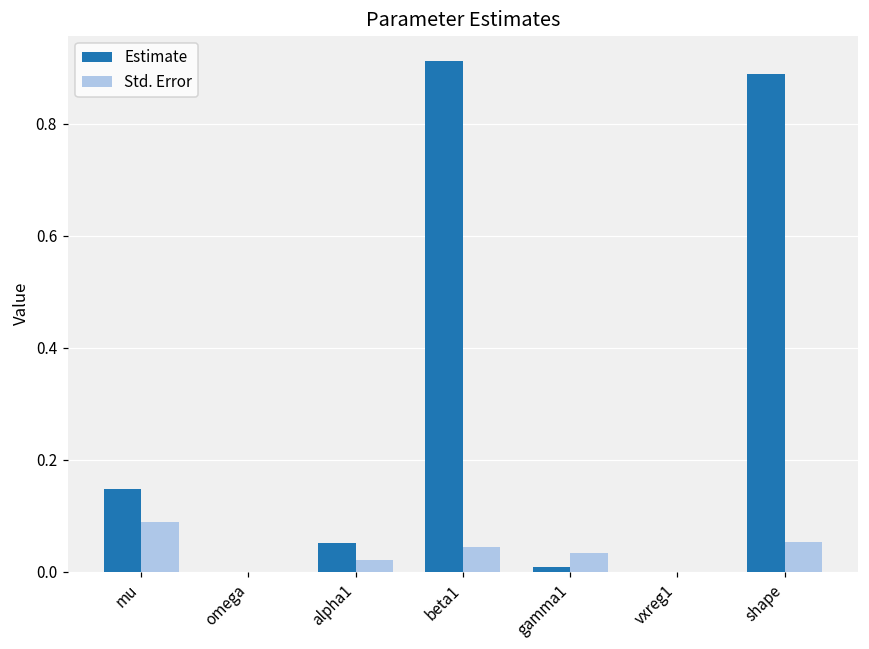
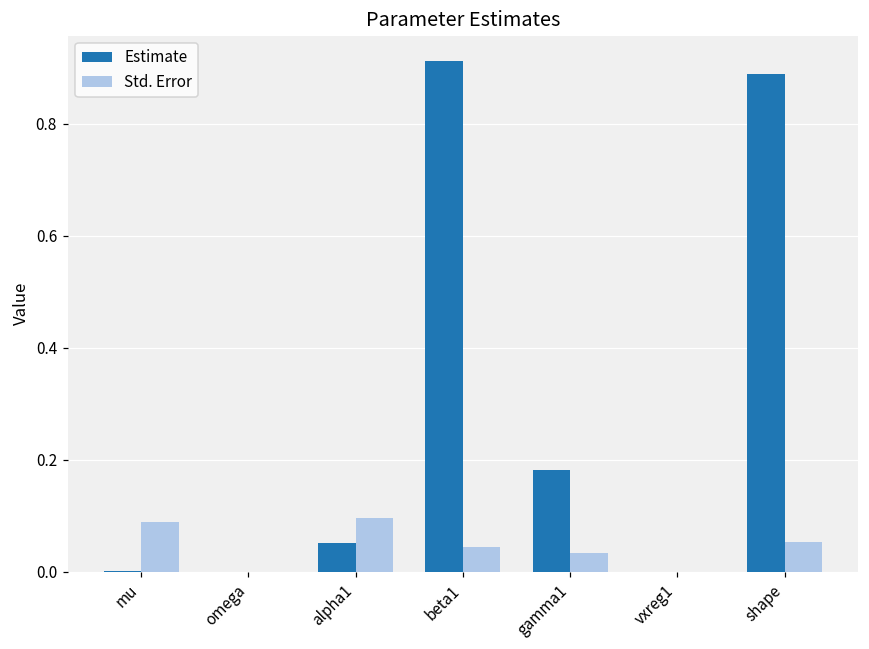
  {
    "Estimate": {
-     "mu": 0.15,
+     "mu": 0.00,
      "alpha1": 0.05,
      "beta1": 0.91,
-     "gamma1": 0.01,
+     "gamma1": 0.18,
      "shape": 0.89
    },
    "Std. Error": {
      "mu": 0.09,
-     "alpha1": 0.02,
+     "alpha1": 0.10,
      "beta1": 0.04,
      "gamma1": 0.03,
      "shape": 0.05
    }
  }
